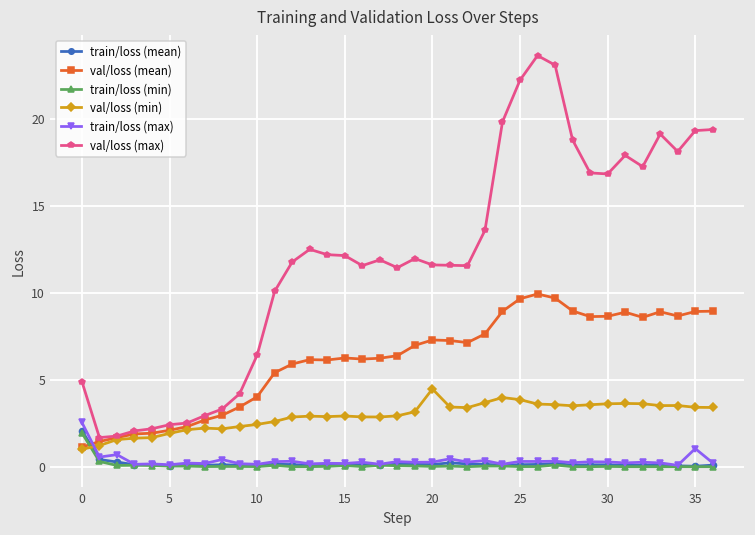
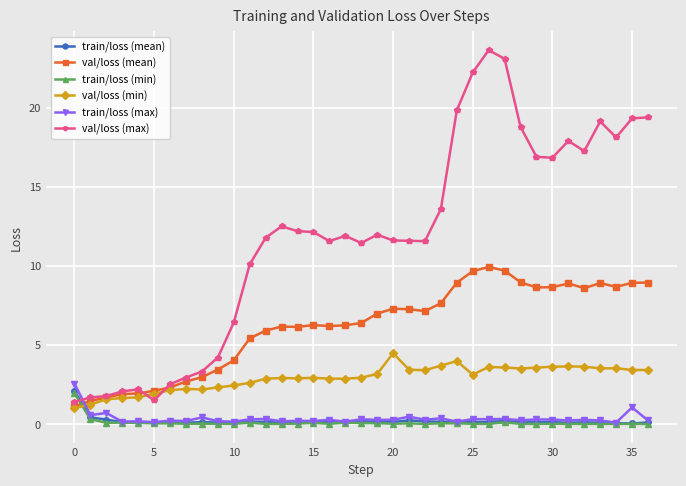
  {
    "val/loss (mean)": {
      "5": 2.1,
      "10": 4.0,
      "15": 6.2,
      "20": 7.3,
      "25": 9.7,
      "30": 8.6,
      "35": 8.9
    },
    "val/loss (min)": {
      "5": 1.9,
      "10": 2.4,
      "15": 2.9,
      "20": 4.5,
-     "25": 3.9,
+     "25": 3.1,
      "30": 3.6,
      "35": 3.4
    },
    "train/loss (max)": {
      "0": 2.5,
      "25": 0.3,
      "30": 0.3,
      "35": 1.0
    },
    "val/loss (max)": {
-     "0": 4.9,
-     "5": 2.4,
+     "0": 1.4,
+     "5": 1.5,
      "10": 6.4,
      "15": 12.1,
      "20": 11.6,
      "25": 22.2,
      "30": 16.8,
      "35": 19.3
    }
  }
